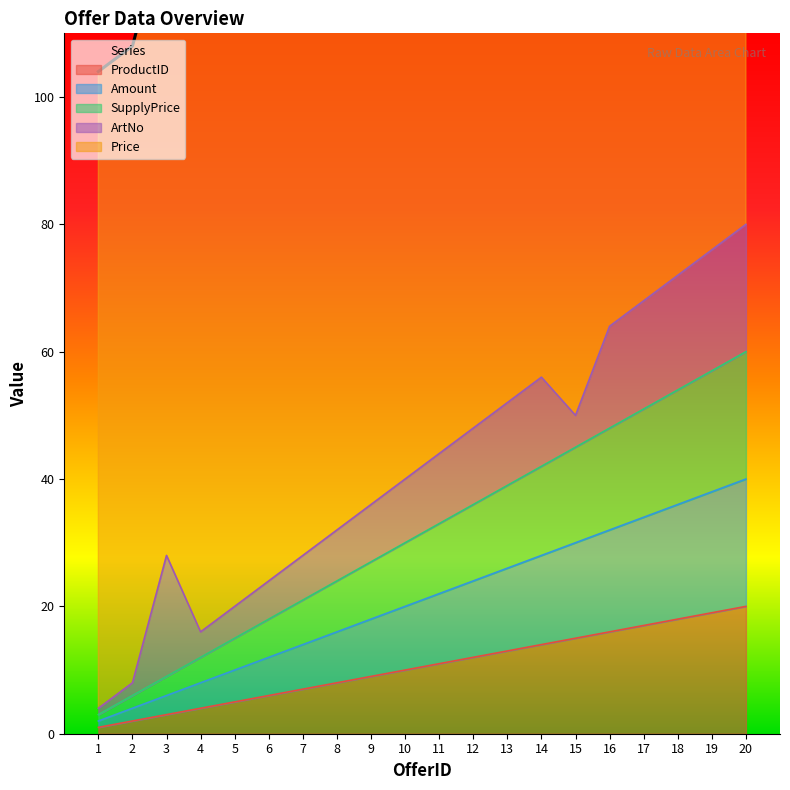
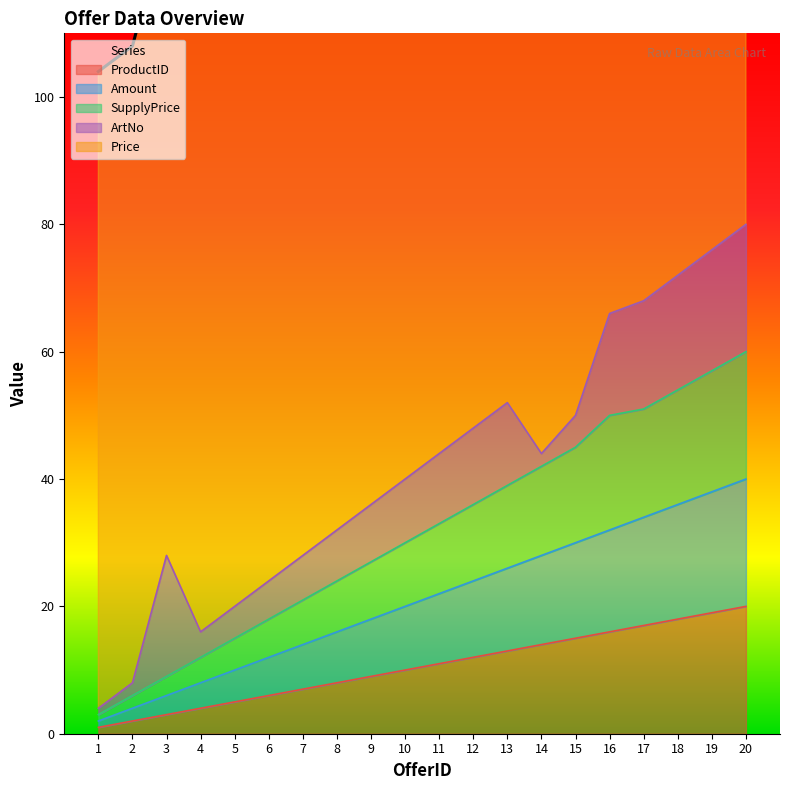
  {
    "ProductID": {
      "1": 1,
      "2": 2,
      "3": 3,
      "4": 4,
      "5": 5,
      "6": 6,
      "7": 7,
      "8": 8,
      "9": 9,
      "10": 10,
      "11": 11,
      "12": 12,
      "13": 13,
      "14": 14,
      "15": 15,
      "16": 16,
      "17": 17,
      "18": 18,
      "19": 19,
      "20": 20
    },
    "Amount": {
      "1": 1,
      "2": 2,
      "3": 3,
      "4": 4,
      "5": 5,
      "6": 6,
      "7": 7,
      "8": 8,
      "9": 9,
      "10": 10,
      "11": 11,
      "12": 12,
      "13": 13,
      "14": 14,
      "15": 15,
      "16": 16,
      "17": 17,
      "18": 18,
      "19": 19,
      "20": 20
    },
    "SupplyPrice": {
      "1": 1,
      "2": 2,
      "3": 3,
      "4": 4,
      "5": 5,
      "6": 6,
      "7": 7,
      "8": 8,
      "9": 9,
      "10": 10,
      "11": 11,
      "12": 12,
      "13": 13,
      "14": 14,
      "15": 15,
-     "16": 16,
+     "16": 18,
      "17": 17,
      "18": 18,
      "19": 19,
      "20": 20
    },
    "ArtNo": {
      "1": 1,
      "2": 2,
      "3": 19,
      "4": 4,
      "5": 5,
      "6": 6,
      "7": 7,
      "8": 8,
      "9": 9,
      "10": 10,
      "11": 11,
      "12": 12,
      "13": 13,
-     "14": 14,
+     "14": 2,
      "15": 5,
      "16": 16,
      "17": 17,
      "18": 18,
      "19": 19,
      "20": 20
    }
  }
